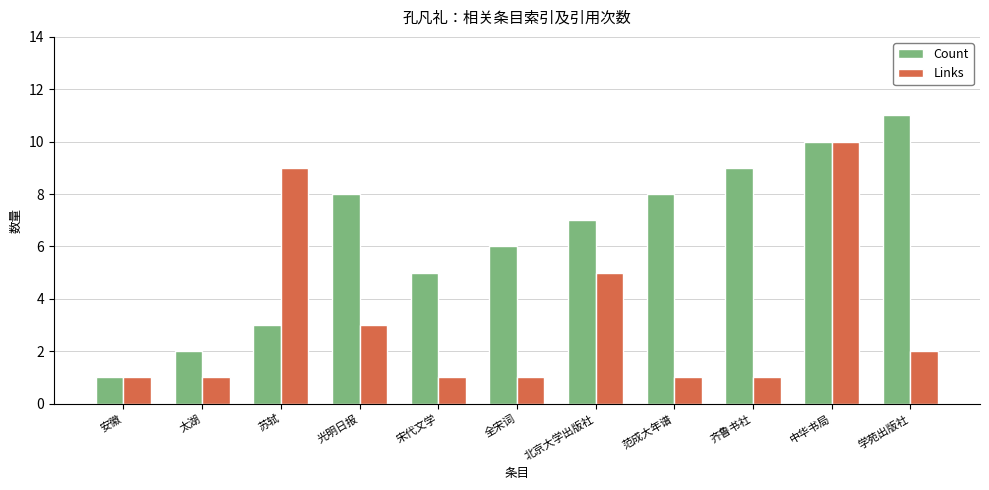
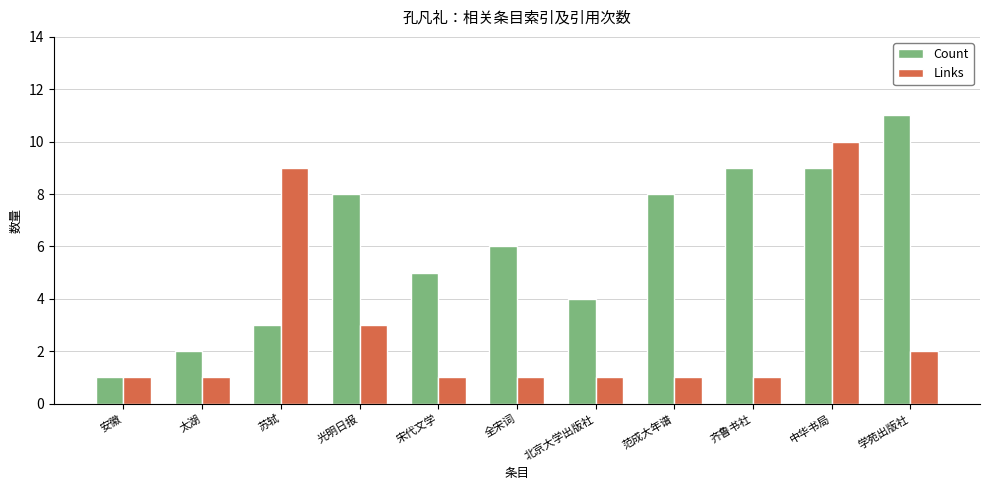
  {
    "Count": {
      "安徽": 1,
      "太湖": 2,
      "苏轼": 3,
      "光明日报": 8,
      "宋代文学": 5,
      "全宋词": 6,
-     "北京大学出版社": 7,
+     "北京大学出版社": 4,
      "范成大年谱": 8,
      "齐鲁书社": 9,
-     "中华书局": 10,
+     "中华书局": 9,
      "学苑出版社": 11
    },
    "Links": {
      "安徽": 1,
      "太湖": 1,
      "苏轼": 9,
      "光明日报": 3,
      "宋代文学": 1,
      "全宋词": 1,
-     "北京大学出版社": 5,
+     "北京大学出版社": 1,
      "范成大年谱": 1,
      "齐鲁书社": 1,
      "中华书局": 10,
      "学苑出版社": 2
    }
  }
